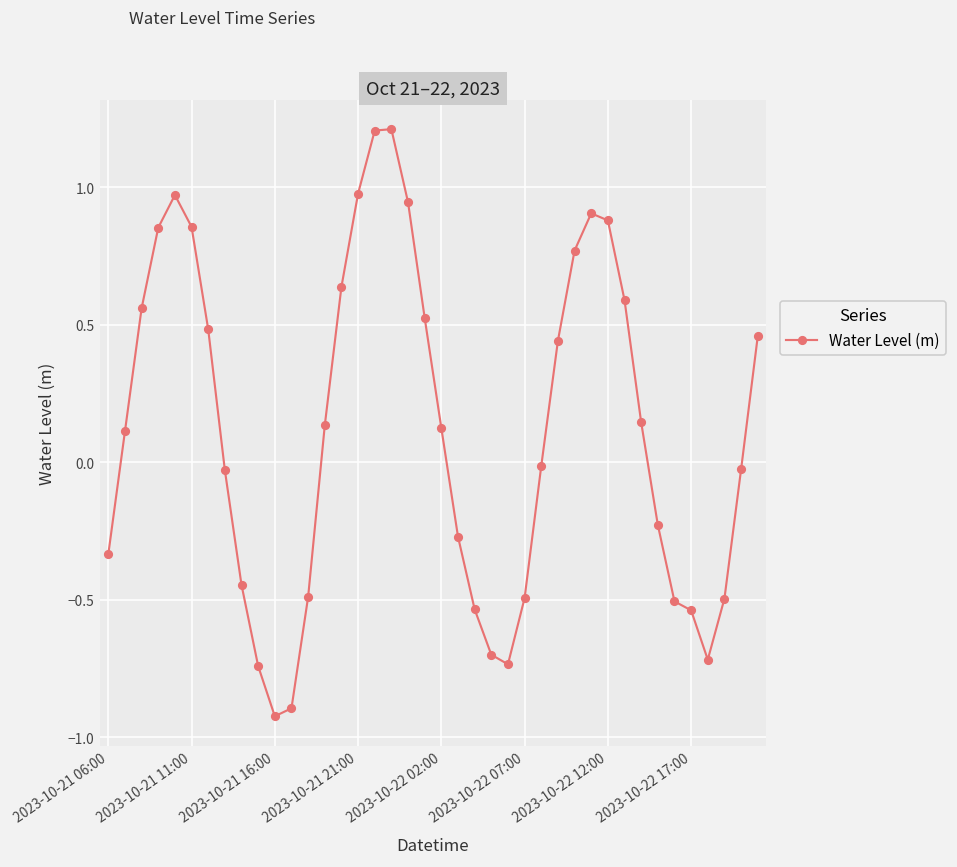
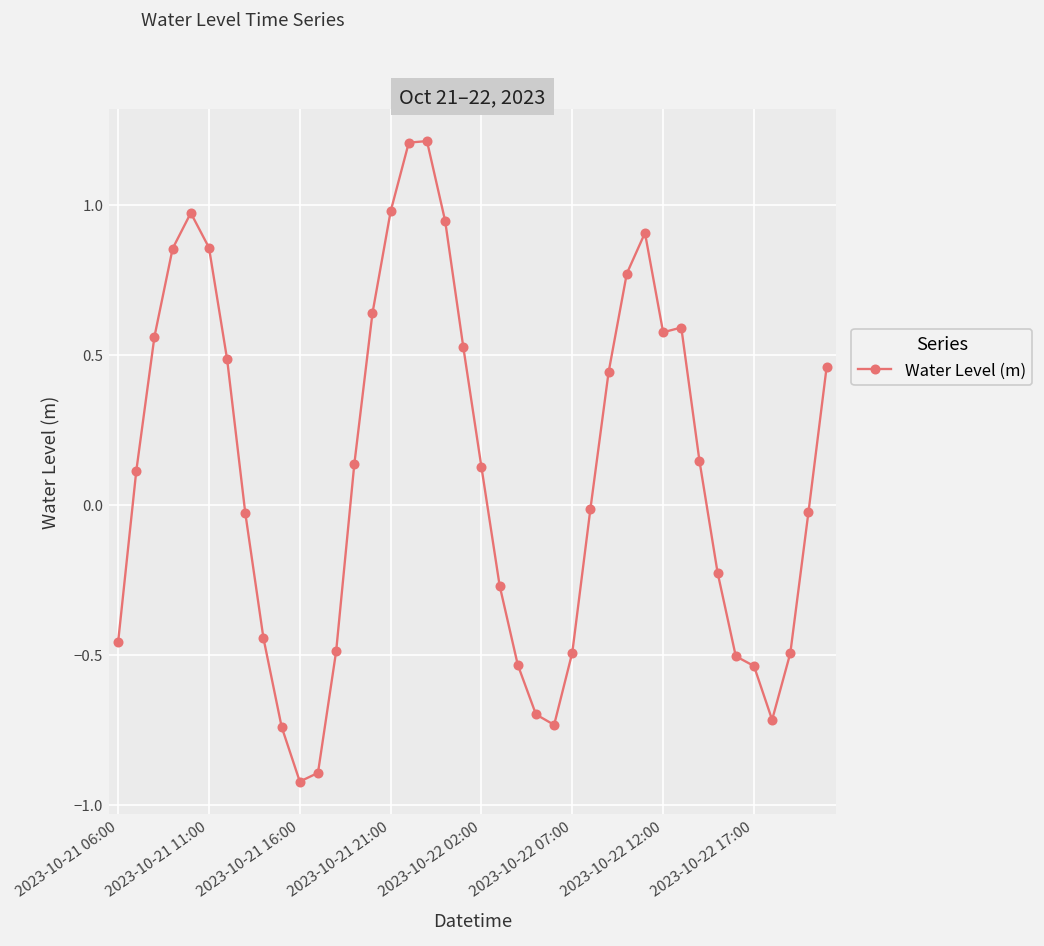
  {
-   "2023-10-21 06:00": -0.33,
+   "2023-10-21 06:00": -0.46,
    "2023-10-21 11:00": 0.86,
    "2023-10-21 16:00": -0.92,
    "2023-10-21 21:00": 0.98,
    "2023-10-22 02:00": 0.12,
    "2023-10-22 07:00": -0.49,
-   "2023-10-22 12:00": 0.88,
+   "2023-10-22 12:00": 0.57,
    "2023-10-22 17:00": -0.54
  }
